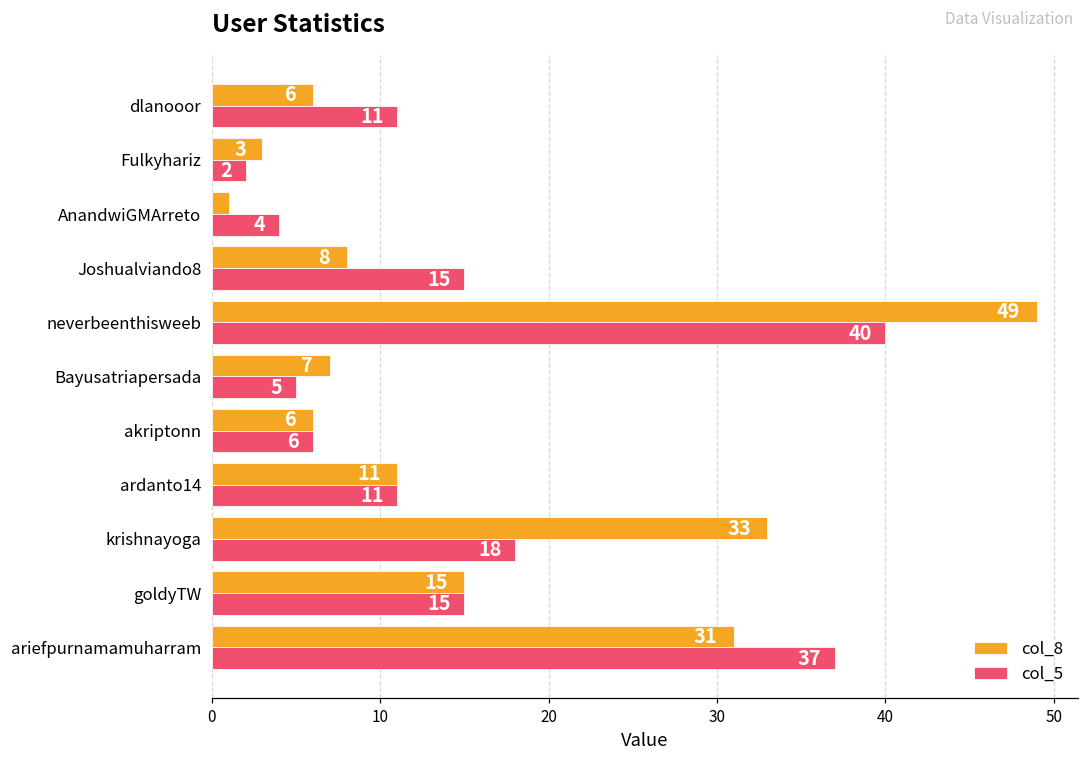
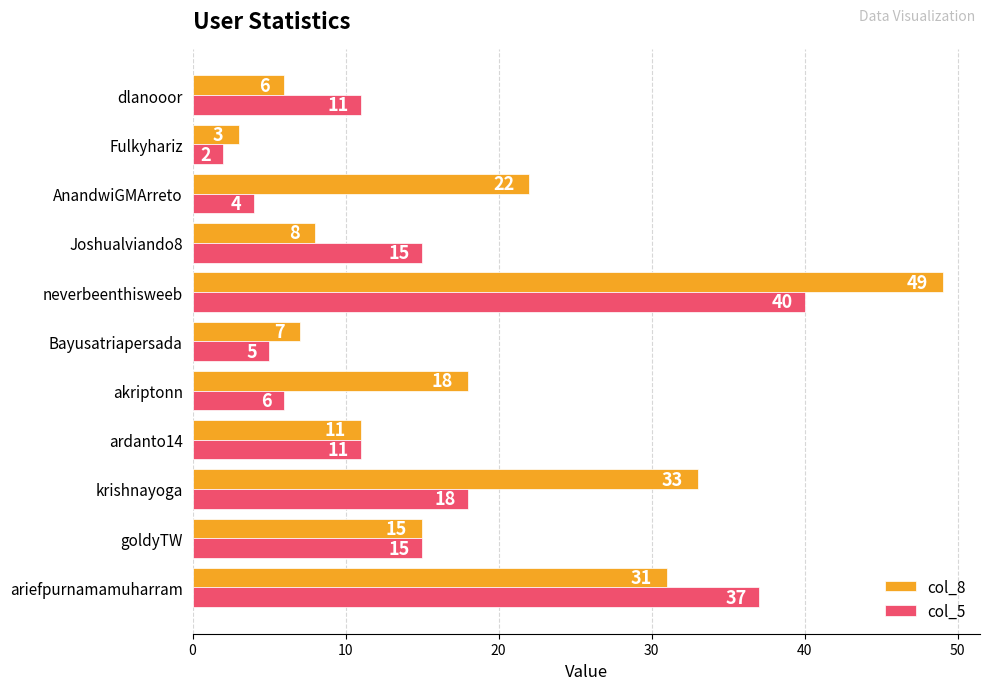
  {
    "col_8": {
      "dlanooor": 6,
      "Fulkyhariz": 3,
-     "AnandwiGMArreto": 1,
+     "AnandwiGMArreto": 22,
      "Joshualviando8": 8,
      "neverbeenthisweeb": 49,
      "Bayusatriapersada": 7,
-     "akriptonn": 6,
+     "akriptonn": 18,
      "ardanto14": 11,
      "krishnayoga": 33,
      "goldyTW": 15,
      "ariefpurnamamuharram": 31
    },
    "col_5": {
      "dlanooor": 11,
      "Fulkyhariz": 2,
      "AnandwiGMArreto": 4,
      "Joshualviando8": 15,
      "neverbeenthisweeb": 40,
      "Bayusatriapersada": 5,
      "akriptonn": 6,
      "ardanto14": 11,
      "krishnayoga": 18,
      "goldyTW": 15,
      "ariefpurnamamuharram": 37
    }
  }
